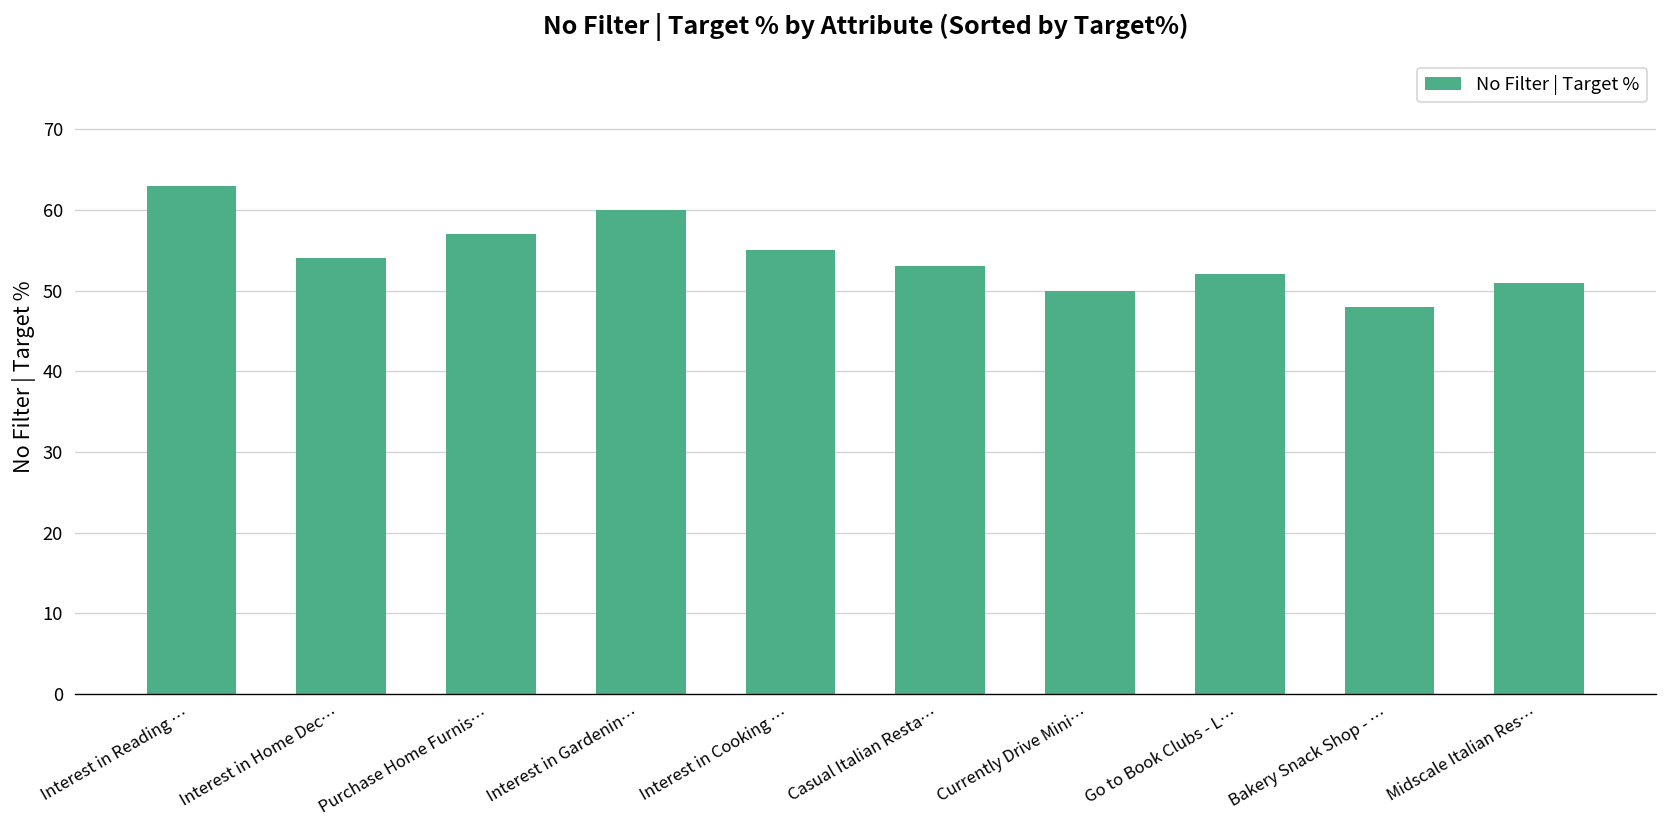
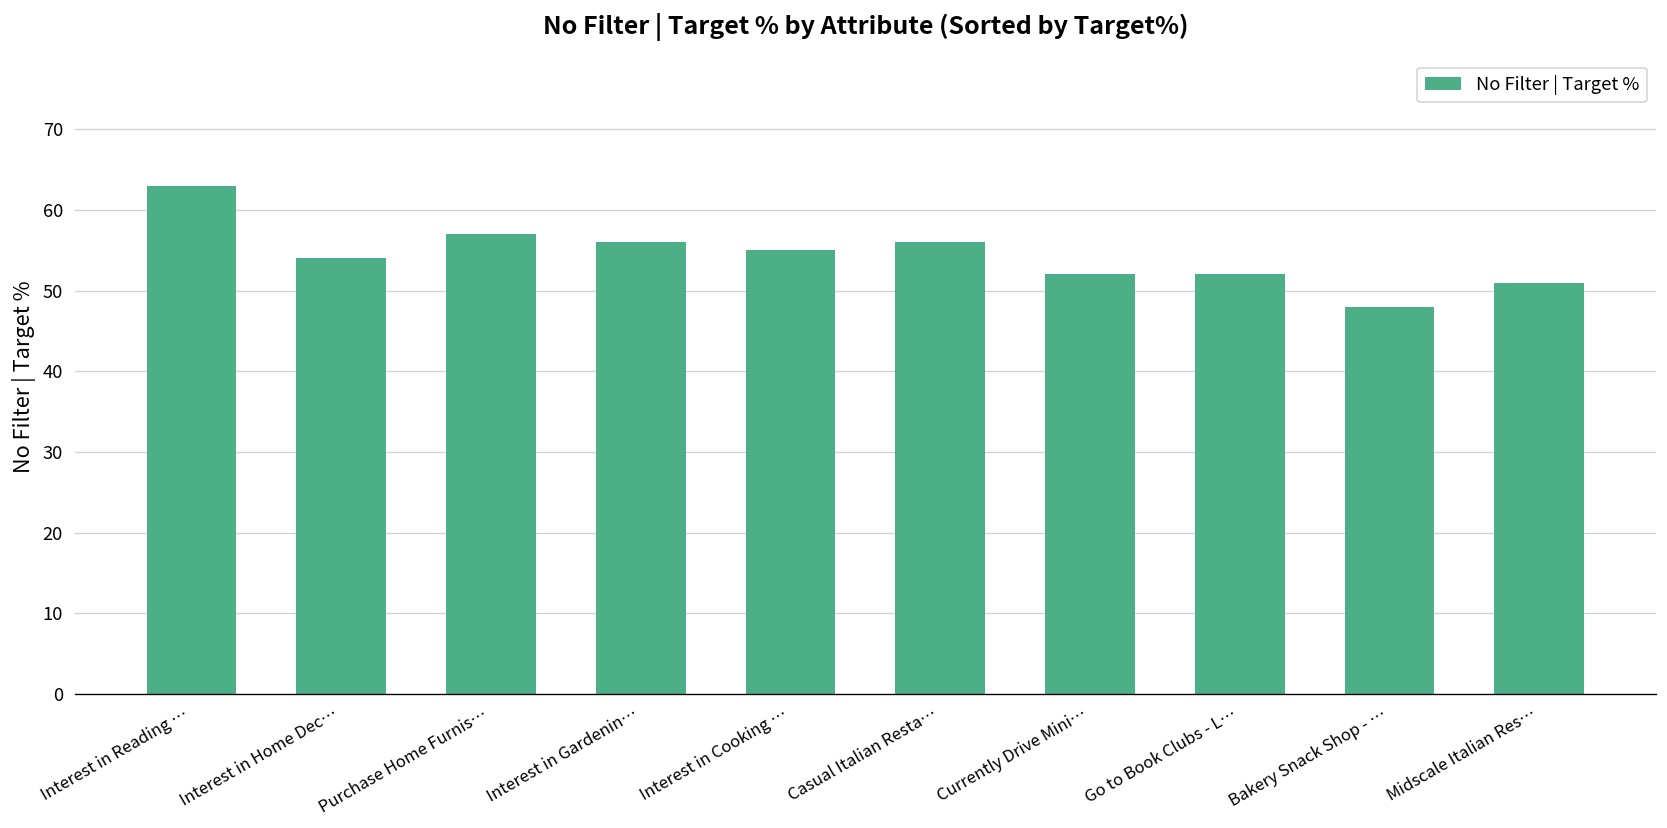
  {
    "Interest in Reading …": 63,
    "Interest in Home Dec…": 54,
    "Purchase Home Furnis…": 57,
-   "Interest in Gardenin…": 60,
+   "Interest in Gardenin…": 56,
    "Interest in Cooking …": 55,
-   "Casual Italian Resta…": 53,
-   "Currently Drive Mini…": 50,
+   "Casual Italian Resta…": 56,
+   "Currently Drive Mini…": 52,
    "Go to Book Clubs - L…": 52,
    "Bakery Snack Shop - …": 48,
    "Midscale Italian Res…": 51
  }
